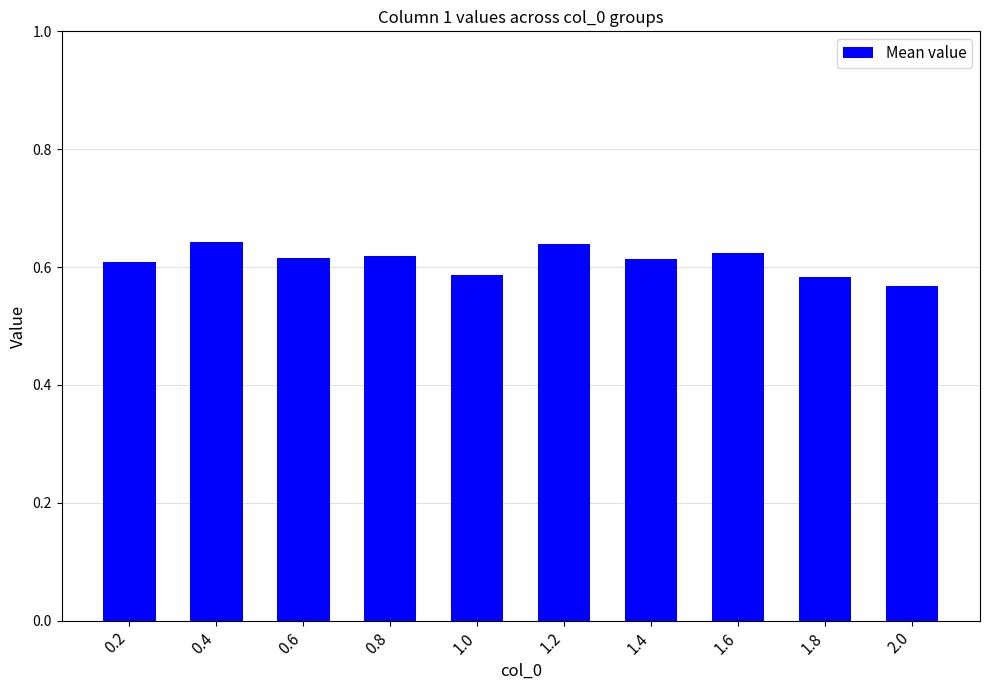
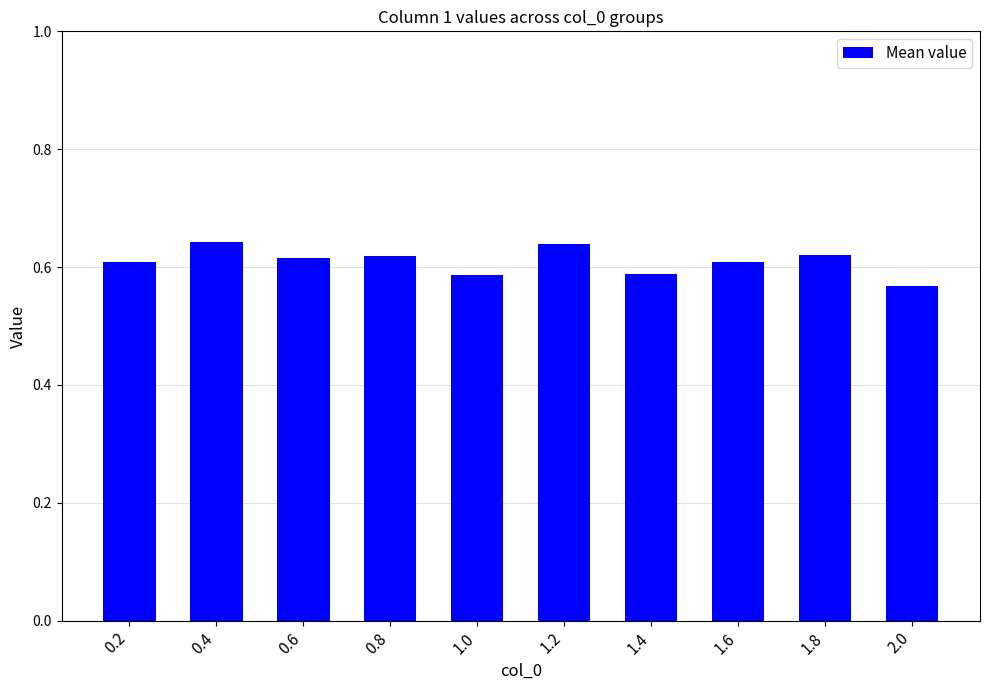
  {
    "0.2": 0.61,
    "0.4": 0.64,
    "0.6": 0.62,
    "0.8": 0.62,
    "1.0": 0.59,
    "1.2": 0.64,
-   "1.4": 0.61,
-   "1.6": 0.62,
-   "1.8": 0.58,
+   "1.4": 0.59,
+   "1.6": 0.61,
+   "1.8": 0.62,
    "2.0": 0.57
  }
